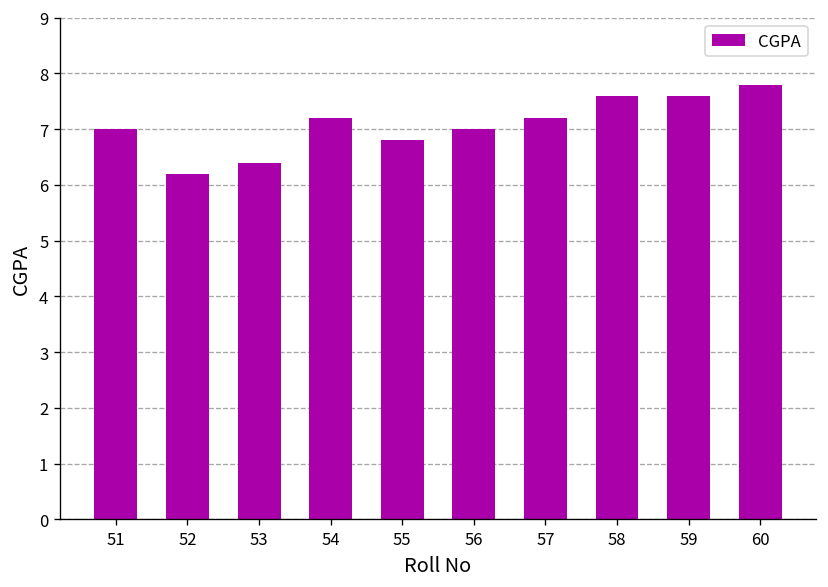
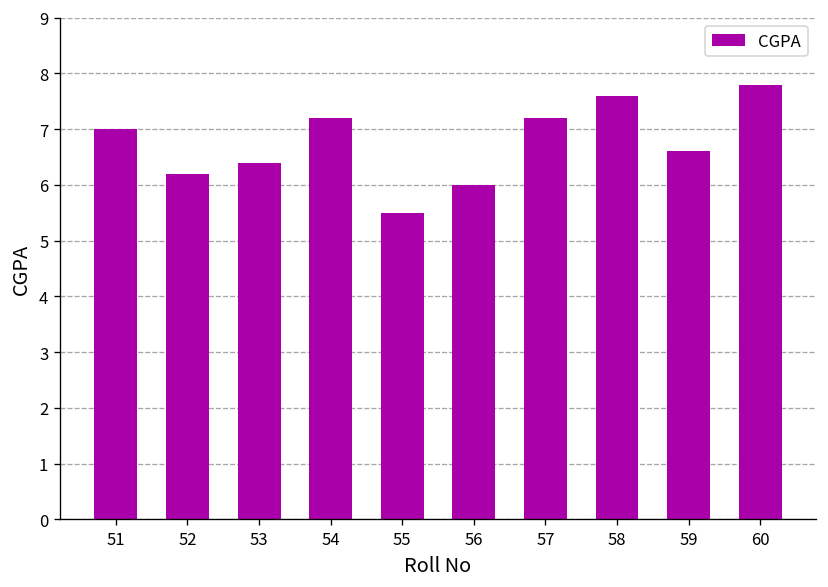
  {
    "51": 7.0,
    "52": 6.2,
    "53": 6.4,
    "54": 7.2,
-   "55": 6.8,
-   "56": 7,
+   "55": 5.5,
+   "56": 6,
    "57": 7.2,
    "58": 7.6,
-   "59": 7.6,
+   "59": 6.6,
    "60": 7.8
  }
